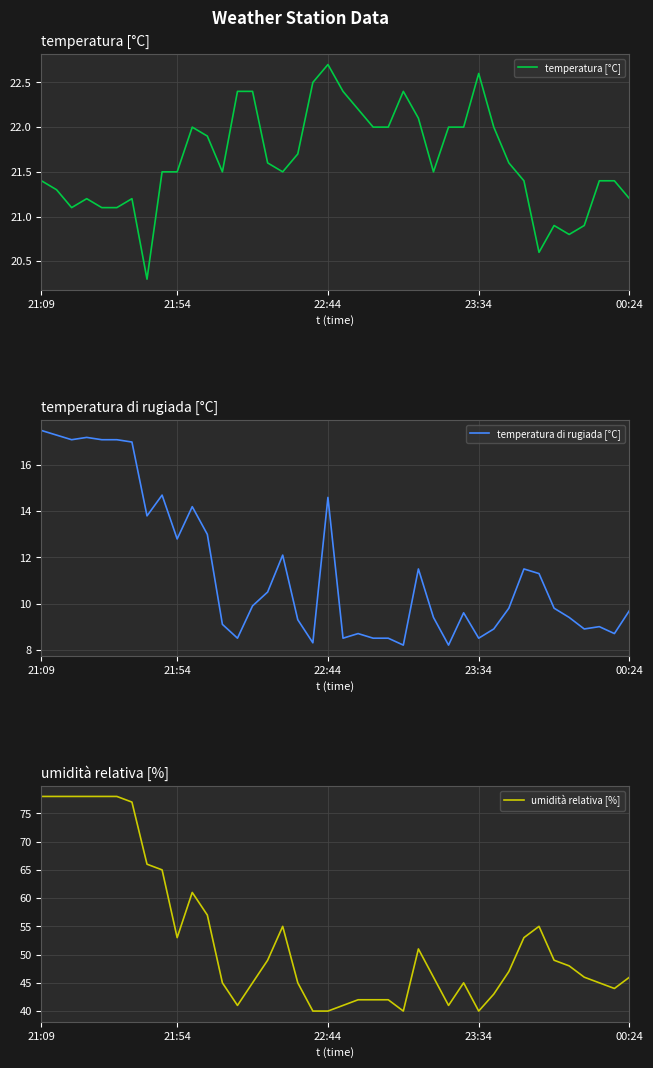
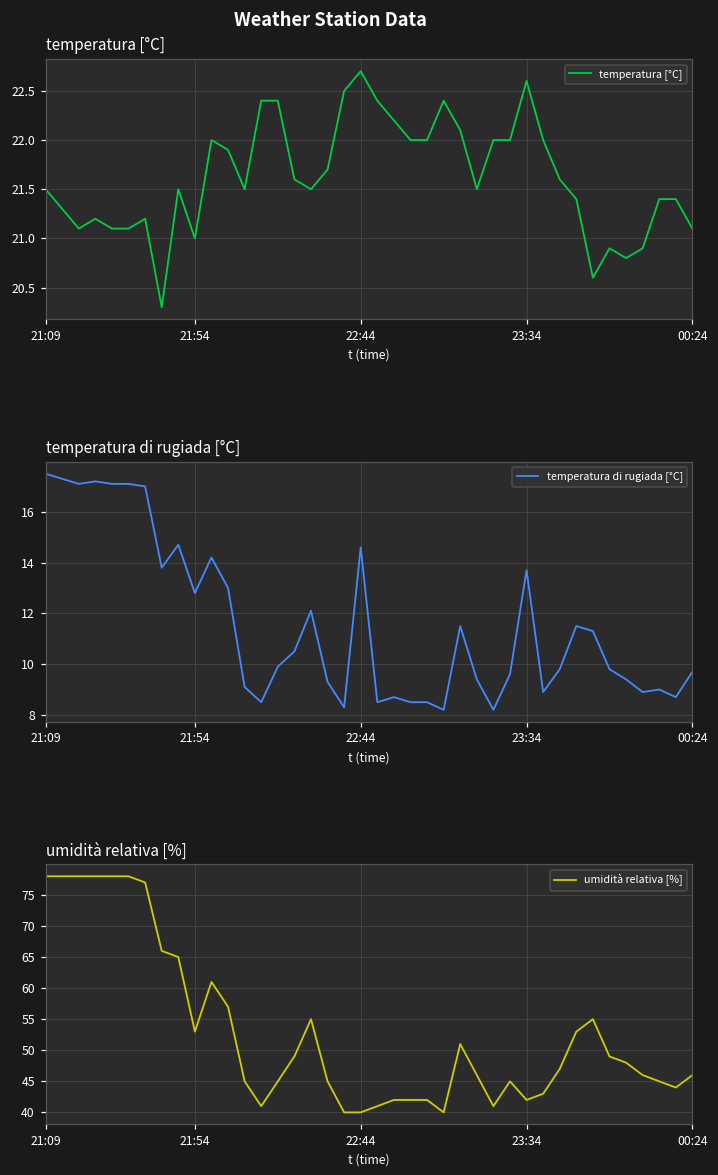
  {
    "temperatura [°C]": {
-     "21:09": 21.4,
-     "21:54": 21.5,
+     "21:09": 21.5,
+     "21:54": 21.0,
      "22:44": 22.7,
      "23:34": 22.6,
-     "00:24": 21.2
+     "00:24": 21.1
    },
    "temperatura di rugiada [°C]": {
      "21:09": 17.5,
      "21:54": 12.8,
      "22:44": 14.6,
-     "23:34": 8.5,
+     "23:34": 13.7,
      "00:24": 9.7
    },
    "umidità relativa [%]": {
      "21:09": 78,
      "21:54": 53,
      "22:44": 40,
-     "23:34": 40,
+     "23:34": 42,
      "00:24": 46
    }
  }
